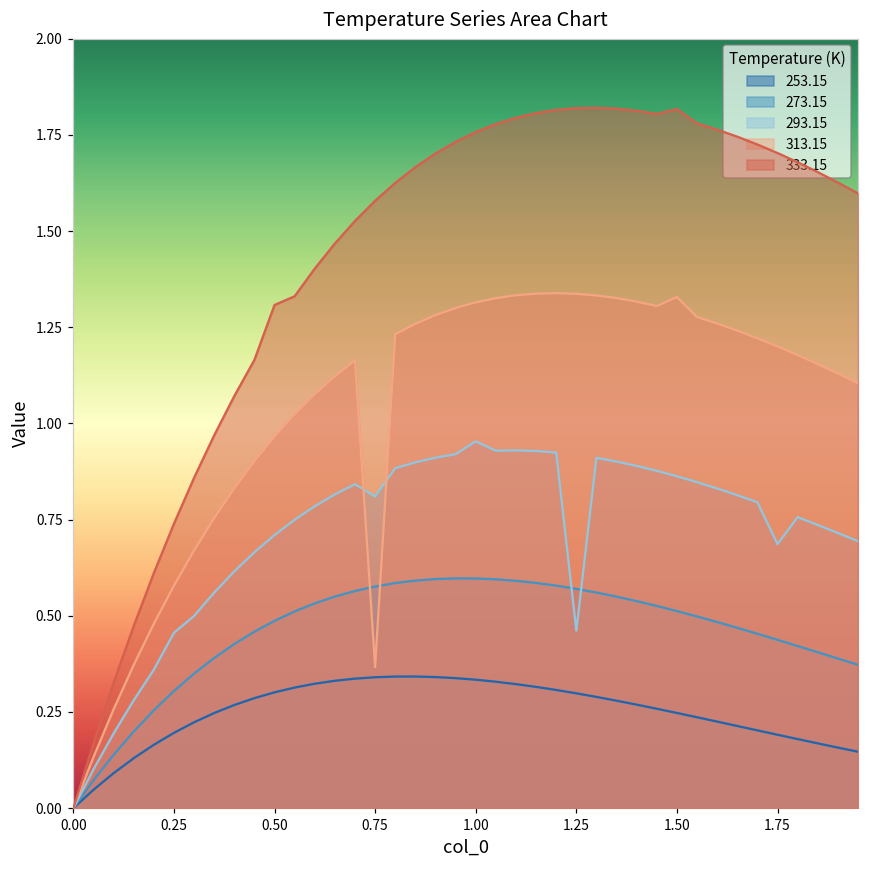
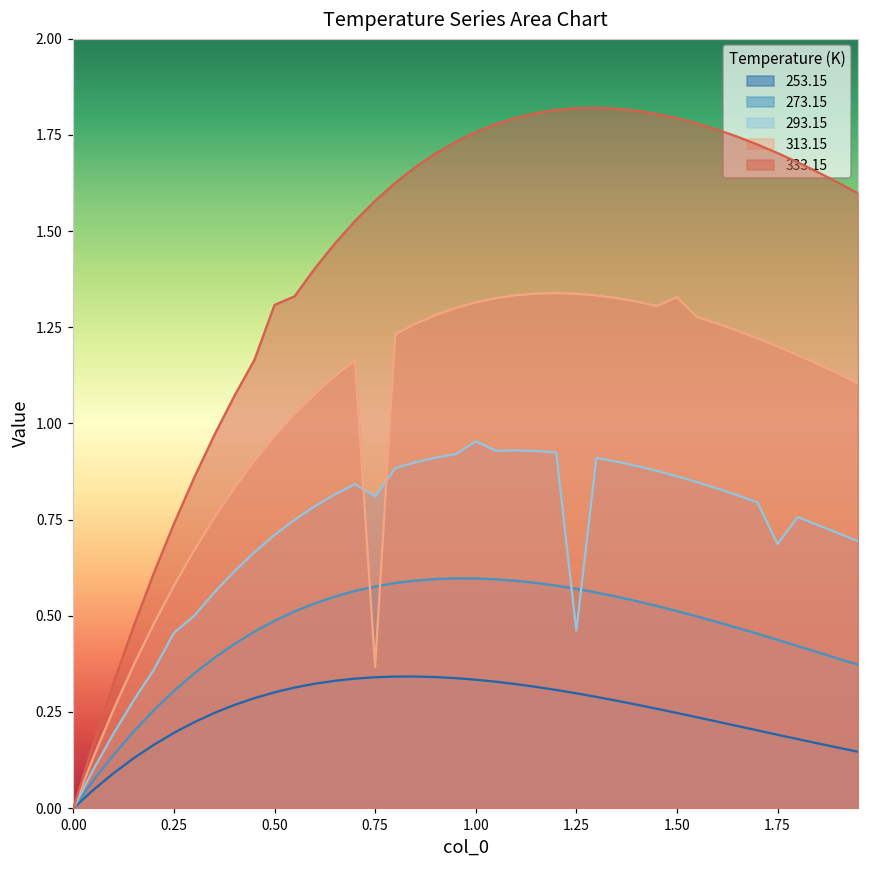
  {
    "293.15": {
      "0.25": 0.46,
      "0.50": 0.71,
      "0.75": 0.81,
      "1.00": 0.95,
      "1.25": 0.46,
      "1.50": 0.86,
      "1.75": 0.69
    },
    "313.15": {
      "0.25": 0.58,
      "0.50": 0.97,
      "0.75": 0.37,
      "1.00": 1.31,
      "1.25": 1.34,
      "1.50": 1.33,
      "1.75": 1.20
    },
    "333.15": {
      "0.25": 0.74,
      "0.50": 1.31,
      "0.75": 1.58,
      "1.00": 1.76,
      "1.25": 1.82,
-     "1.50": 1.82
+     "1.50": 1.79
    }
  }
